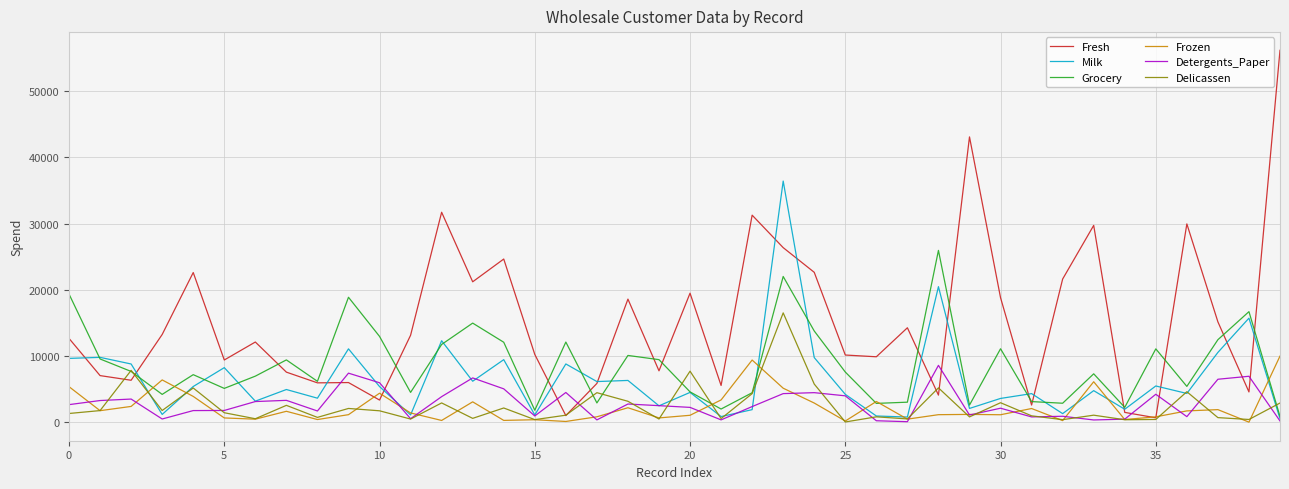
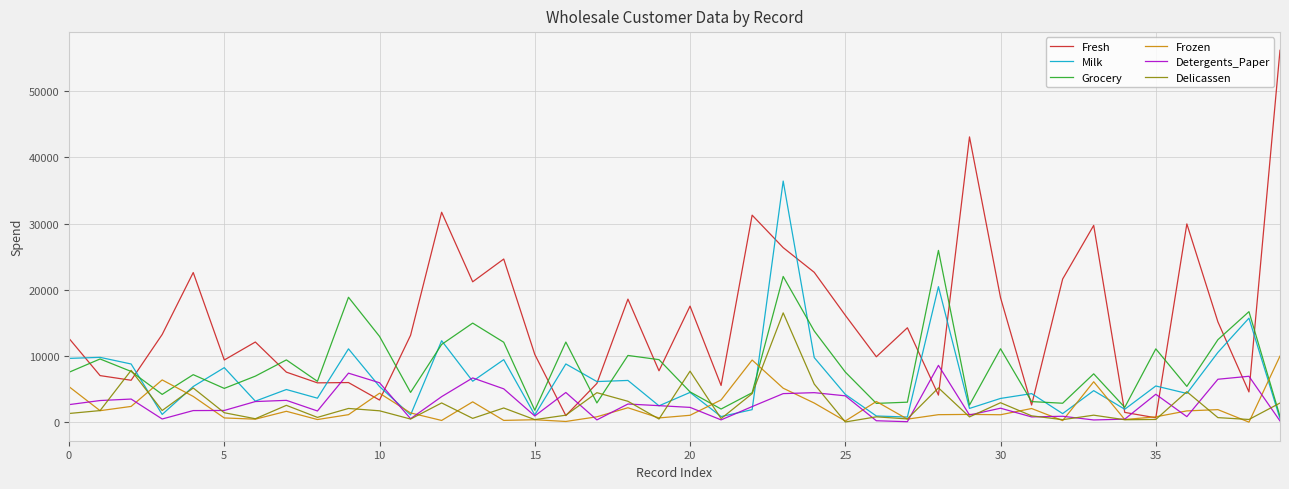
  {
    "Fresh": {
      "0": 13000,
      "5": 9000,
      "10": 3000,
      "15": 10000,
-     "20": 19000,
-     "25": 10000,
+     "20": 18000,
+     "25": 16000,
      "30": 19000
    },
    "Milk": {
      "0": 10000,
      "5": 8000,
      "10": 5000,
      "30": 4000,
      "35": 5000
    },
    "Grocery": {
-     "0": 19000,
+     "0": 8000,
      "5": 5000,
      "10": 13000,
      "15": 2000,
      "25": 8000,
      "30": 11000,
      "35": 11000
    },
    "Frozen": {
      "0": 5000,
      "5": 1000,
      "10": 4000,
      "20": 1000,
      "30": 1000
    },
    "Detergents_Paper": {
      "0": 3000,
      "10": 6000,
      "20": 2000,
      "30": 2000,
      "35": 4000
    },
    "Delicassen": {
      "0": 1000,
      "10": 2000,
      "20": 8000,
      "30": 3000
    }
  }
